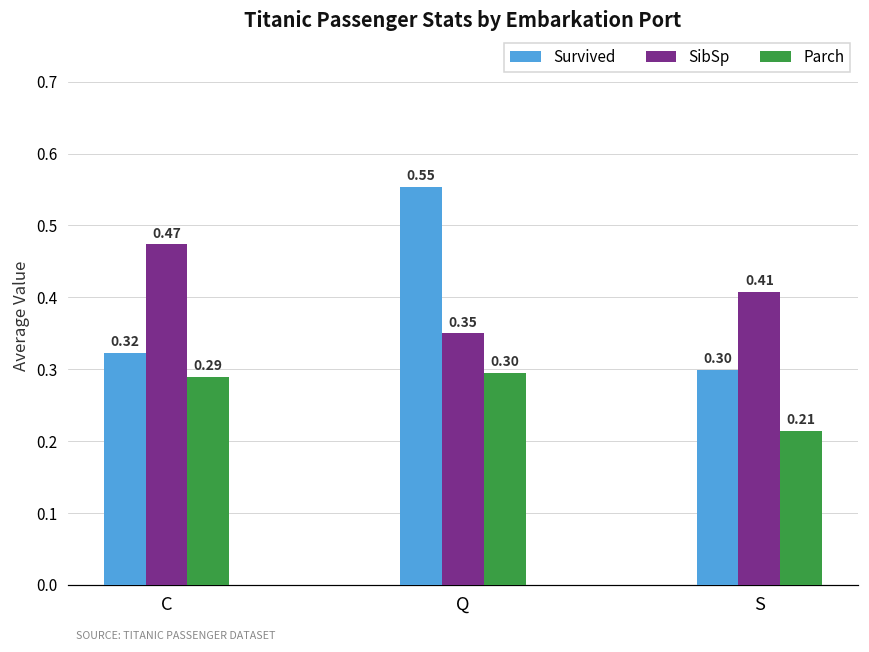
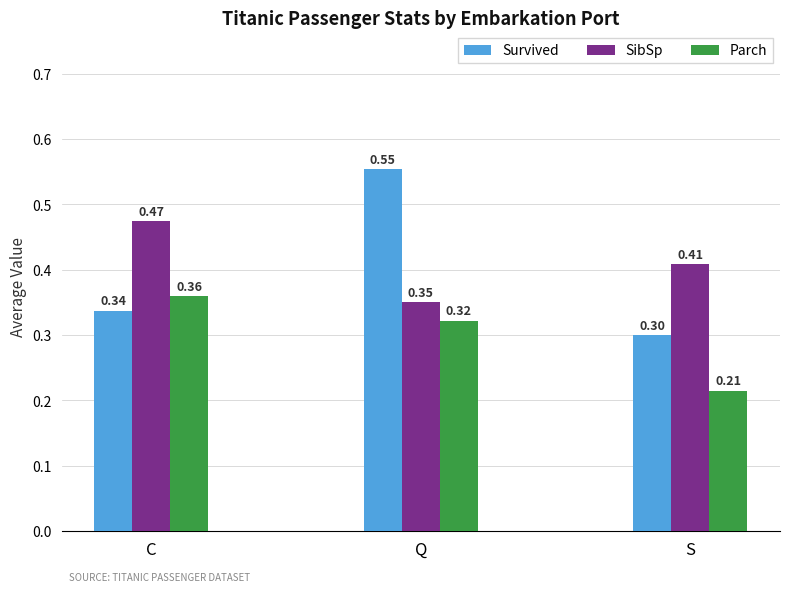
  {
    "Survived": {
-     "C": 0.32,
+     "C": 0.34,
      "Q": 0.55,
      "S": 0.30
    },
    "SibSp": {
      "C": 0.47,
      "Q": 0.35,
      "S": 0.41
    },
    "Parch": {
-     "C": 0.29,
-     "Q": 0.30,
+     "C": 0.36,
+     "Q": 0.32,
      "S": 0.21
    }
  }
